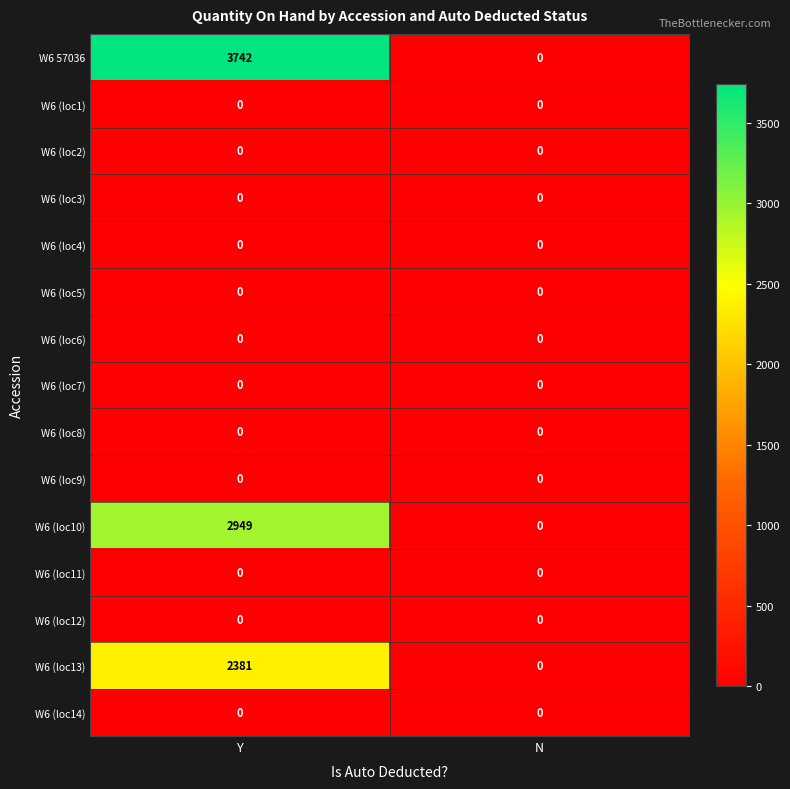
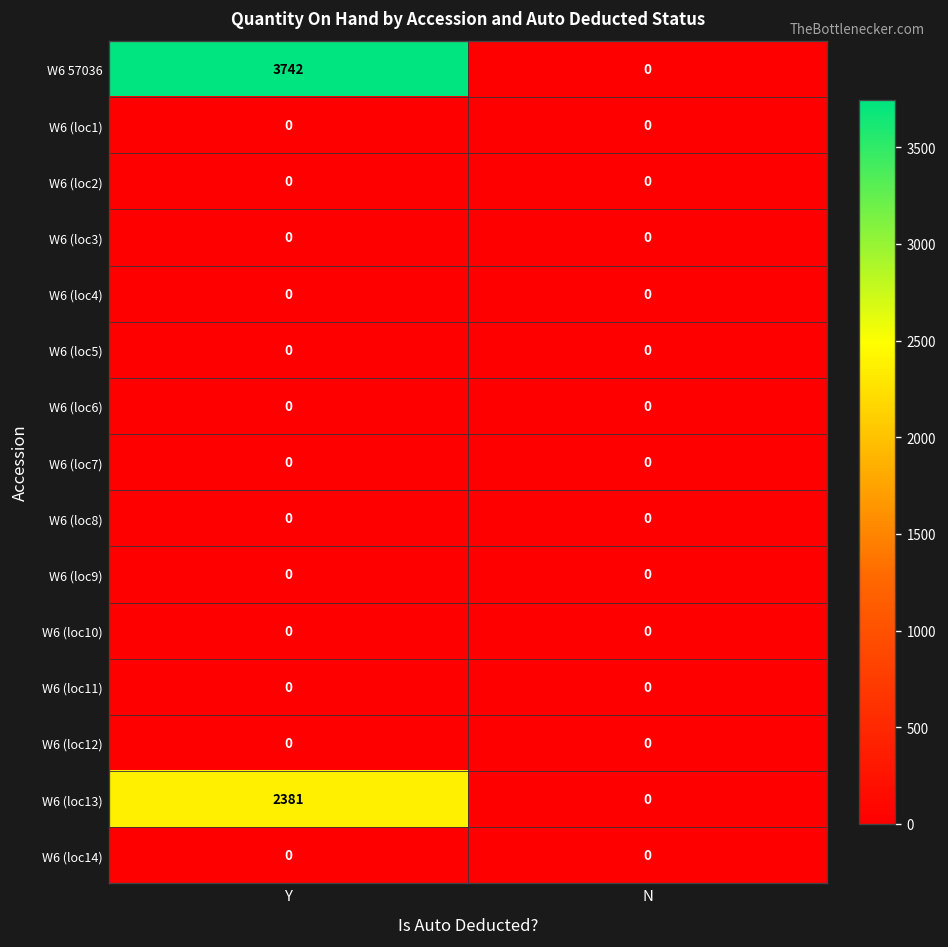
  {
    "W6 57036": {
      "Y": 3742,
      "N": 0
    },
    "W6 (loc1)": {
      "Y": 0,
      "N": 0
    },
    "W6 (loc2)": {
      "Y": 0,
      "N": 0
    },
    "W6 (loc3)": {
      "Y": 0,
      "N": 0
    },
    "W6 (loc4)": {
      "Y": 0,
      "N": 0
    },
    "W6 (loc5)": {
      "Y": 0,
      "N": 0
    },
    "W6 (loc6)": {
      "Y": 0,
      "N": 0
    },
    "W6 (loc7)": {
      "Y": 0,
      "N": 0
    },
    "W6 (loc8)": {
      "Y": 0,
      "N": 0
    },
    "W6 (loc9)": {
      "Y": 0,
      "N": 0
    },
    "W6 (loc10)": {
-     "Y": 2949,
+     "Y": 0,
      "N": 0
    },
    "W6 (loc11)": {
      "Y": 0,
      "N": 0
    },
    "W6 (loc12)": {
      "Y": 0,
      "N": 0
    },
    "W6 (loc13)": {
      "Y": 2381,
      "N": 0
    },
    "W6 (loc14)": {
      "Y": 0,
      "N": 0
    }
  }
